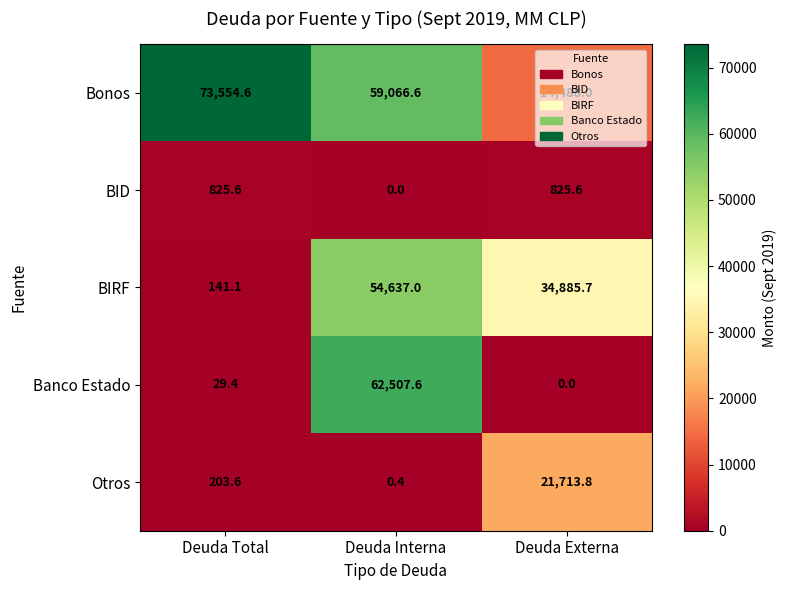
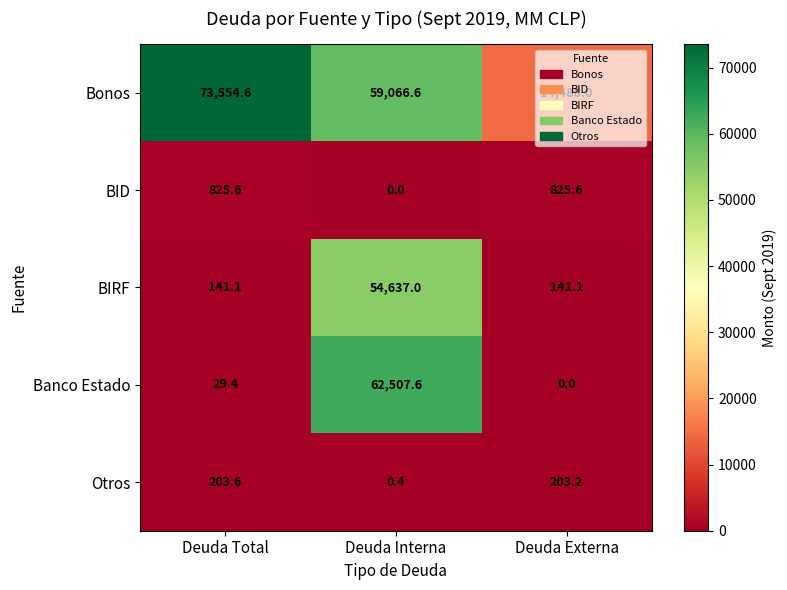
  {
    "Bonos": {
      "Deuda Total": "73,554.6",
      "Deuda Interna": "59,066.6"
    },
    "BID": {
      "Deuda Total": "825.6",
      "Deuda Interna": "0.0",
      "Deuda Externa": "825.6"
    },
    "BIRF": {
      "Deuda Total": "141.1",
      "Deuda Interna": "54,637.0",
-     "Deuda Externa": "34,885.7"
+     "Deuda Externa": "141.1"
    },
    "Banco Estado": {
      "Deuda Total": "29.4",
      "Deuda Interna": "62,507.6",
      "Deuda Externa": "0.0"
    },
    "Otros": {
      "Deuda Total": "203.6",
      "Deuda Interna": "0.4",
-     "Deuda Externa": "21,713.8"
+     "Deuda Externa": "203.2"
    }
  }
